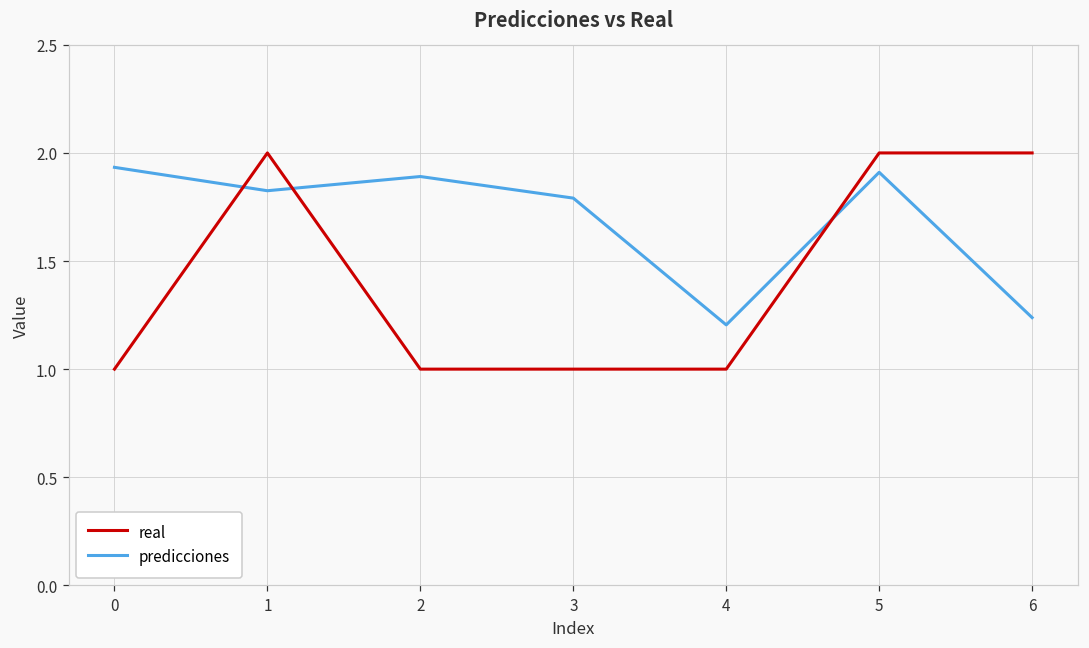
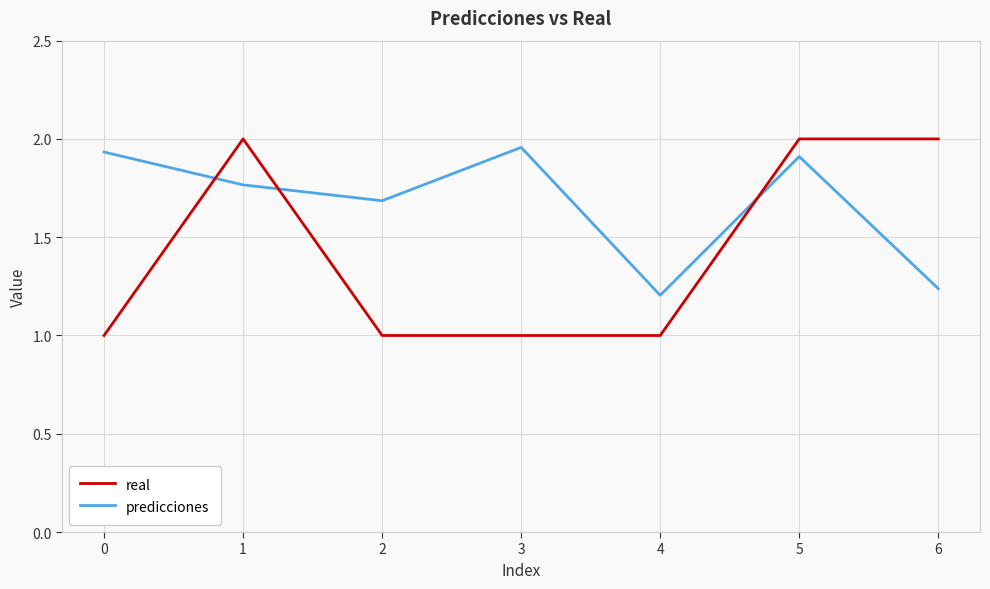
  {
    "real": {
      "0": 1.00,
      "1": 2.00,
      "2": 1.00,
      "3": 1.00,
      "4": 1.00,
      "5": 2.00,
      "6": 2.00
    },
    "predicciones": {
      "0": 1.93,
-     "1": 1.83,
-     "2": 1.89,
-     "3": 1.79,
+     "1": 1.77,
+     "2": 1.69,
+     "3": 1.96,
      "4": 1.20,
      "5": 1.91,
      "6": 1.24
    }
  }
